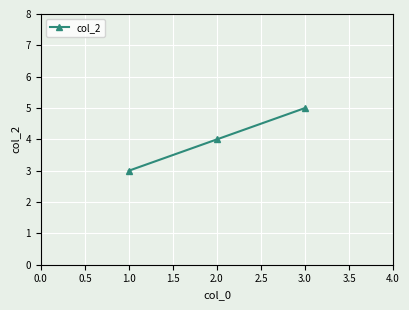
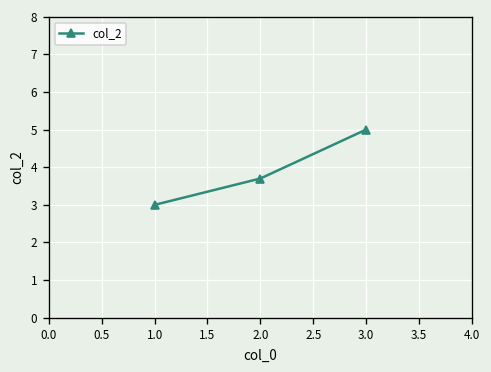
  {
    "1.0": 3.0,
-   "2.0": 4.0,
+   "2.0": 3.7,
    "3.0": 5.0
  }
